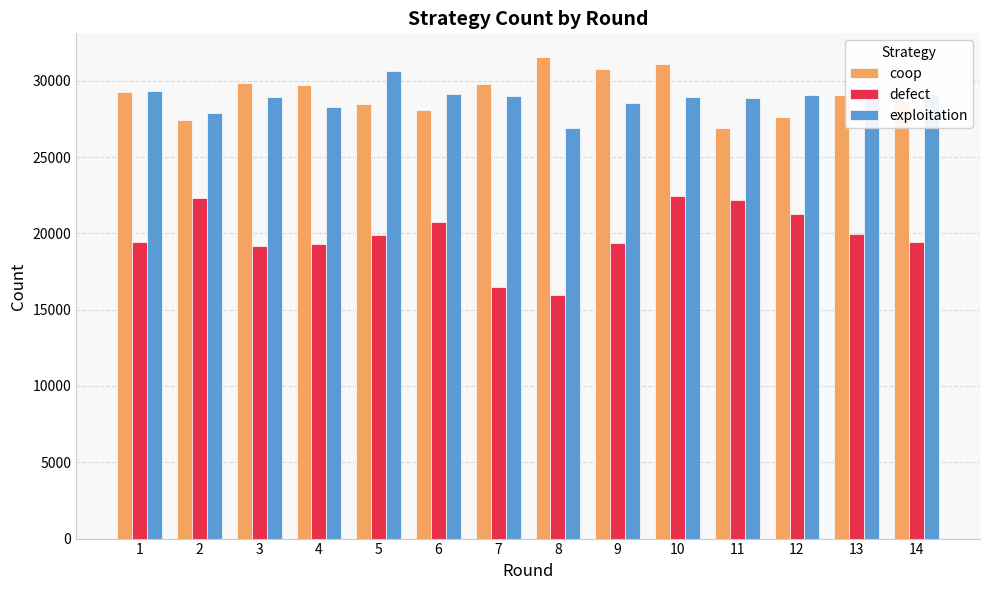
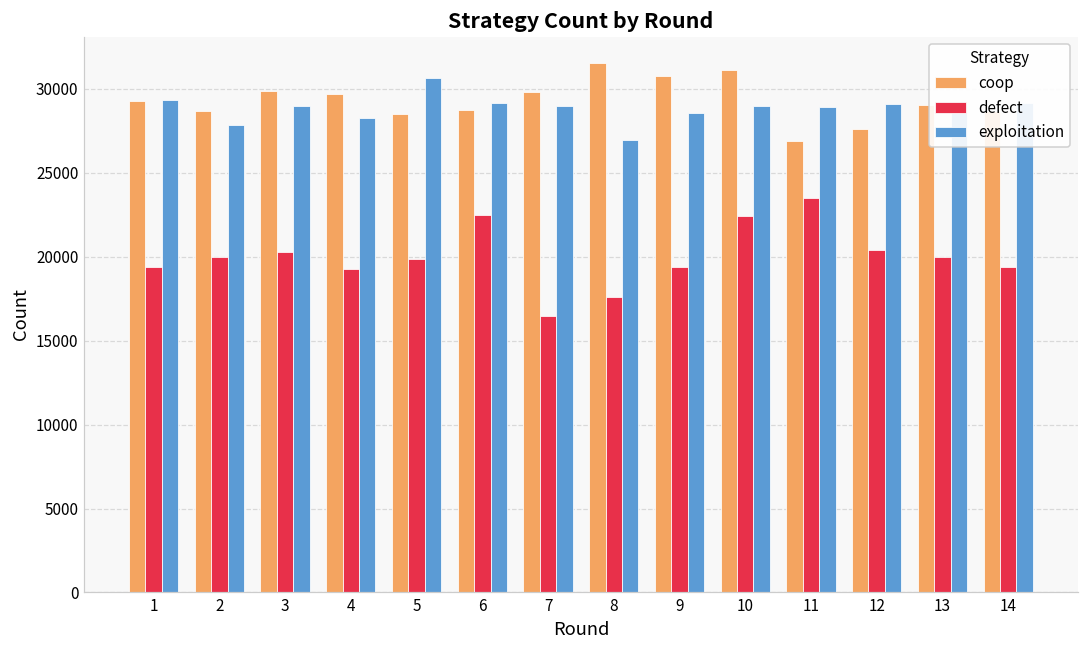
  {
    "coop": {
      "1": 29300,
-     "2": 27400,
+     "2": 28700,
      "3": 29900,
      "4": 29700,
      "5": 28500,
-     "6": 28100,
+     "6": 28800,
      "7": 29800,
      "8": 31500,
      "9": 30800,
      "10": 31100,
      "11": 26900,
      "12": 27600,
      "13": 29100
    },
    "defect": {
      "1": 19400,
-     "2": 22300,
-     "3": 19200,
+     "2": 20000,
+     "3": 20300,
      "4": 19300,
      "5": 19900,
-     "6": 20700,
+     "6": 22500,
      "7": 16500,
-     "8": 15900,
+     "8": 17600,
      "9": 19400,
      "10": 22400,
-     "11": 22200,
-     "12": 21300,
+     "11": 23500,
+     "12": 20400,
      "13": 20000,
      "14": 19400
    },
    "exploitation": {
      "1": 29300,
      "2": 27900,
      "3": 29000,
      "4": 28300,
      "5": 30600,
      "6": 29200,
      "7": 29000,
      "8": 26900,
      "9": 28600,
      "10": 29000,
      "11": 28900,
      "12": 29100
    }
  }
